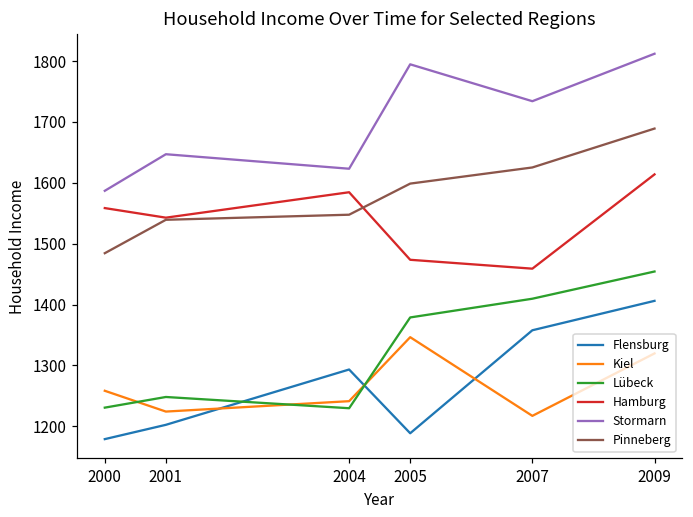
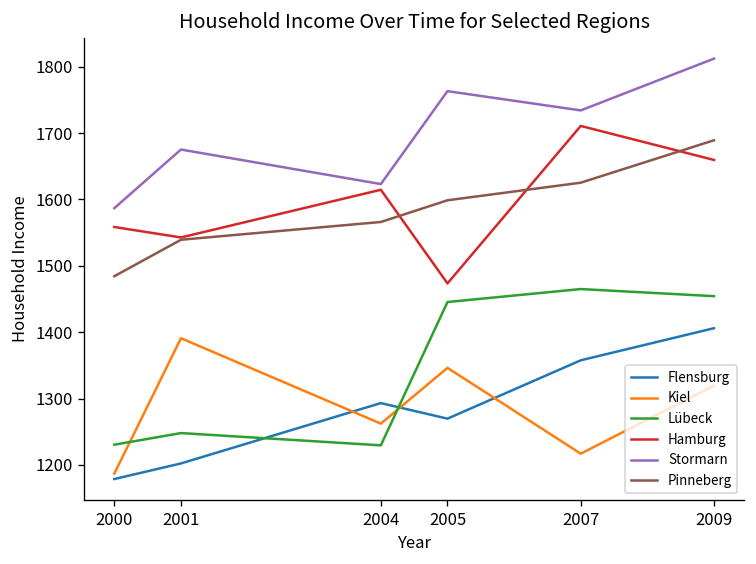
  {
    "Flensburg": {
      "2000": 1180,
      "2001": 1200,
      "2004": 1290,
-     "2005": 1190,
+     "2005": 1270,
      "2007": 1360,
      "2009": 1410
    },
    "Kiel": {
-     "2000": 1260,
-     "2001": 1220,
-     "2004": 1240,
+     "2000": 1190,
+     "2001": 1390,
+     "2004": 1260,
      "2005": 1350,
      "2007": 1220
    },
    "Lübeck": {
      "2000": 1230,
      "2001": 1250,
      "2004": 1230,
-     "2005": 1380,
-     "2007": 1410,
+     "2005": 1450,
+     "2007": 1470,
      "2009": 1450
    },
    "Hamburg": {
      "2000": 1560,
-     "2004": 1580,
+     "2004": 1610,
      "2005": 1470,
-     "2007": 1460,
-     "2009": 1610
+     "2007": 1710,
+     "2009": 1660
    },
    "Stormarn": {
      "2000": 1590,
-     "2001": 1650,
+     "2001": 1680,
      "2004": 1620,
-     "2005": 1790,
+     "2005": 1760,
      "2007": 1730,
      "2009": 1810
    },
    "Pinneberg": {
      "2000": 1480,
-     "2004": 1550,
+     "2004": 1570,
      "2005": 1600,
      "2007": 1630,
      "2009": 1690
    }
  }
